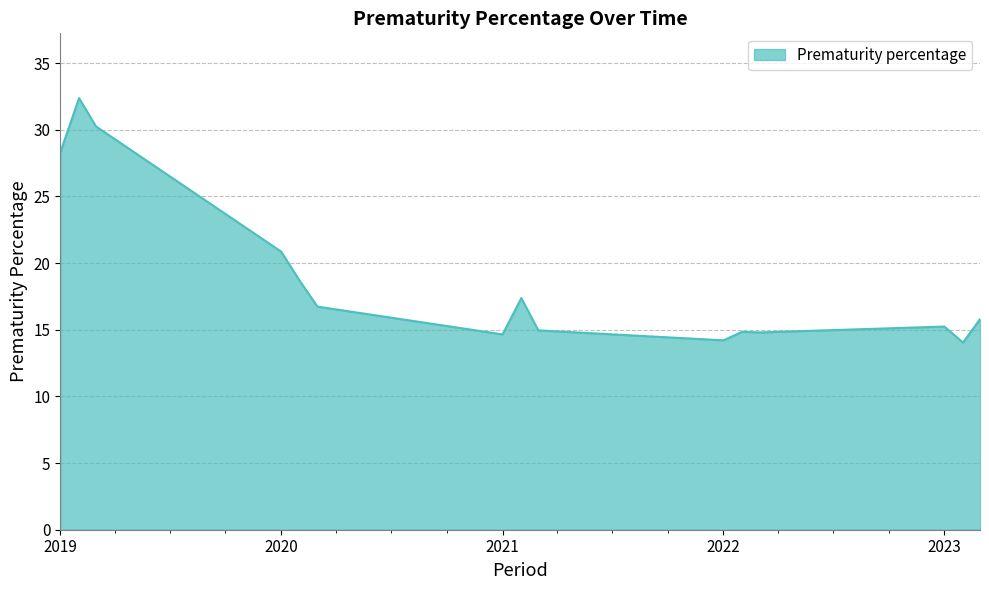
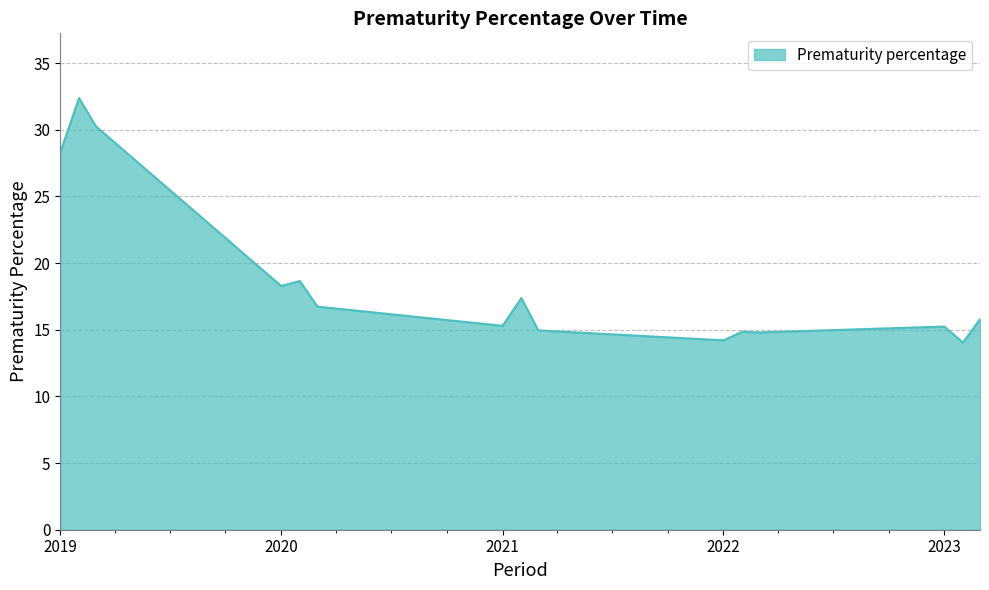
  {
    "2019": 28.3,
-   "2020": 20.9,
-   "2021": 14.6,
+   "2020": 18.3,
+   "2021": 15.3,
    "2022": 14.2,
    "2023": 15.2
  }
